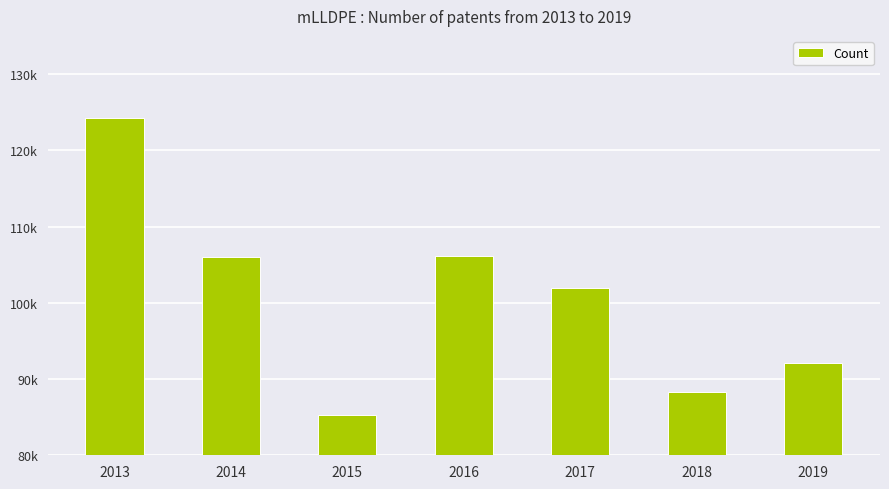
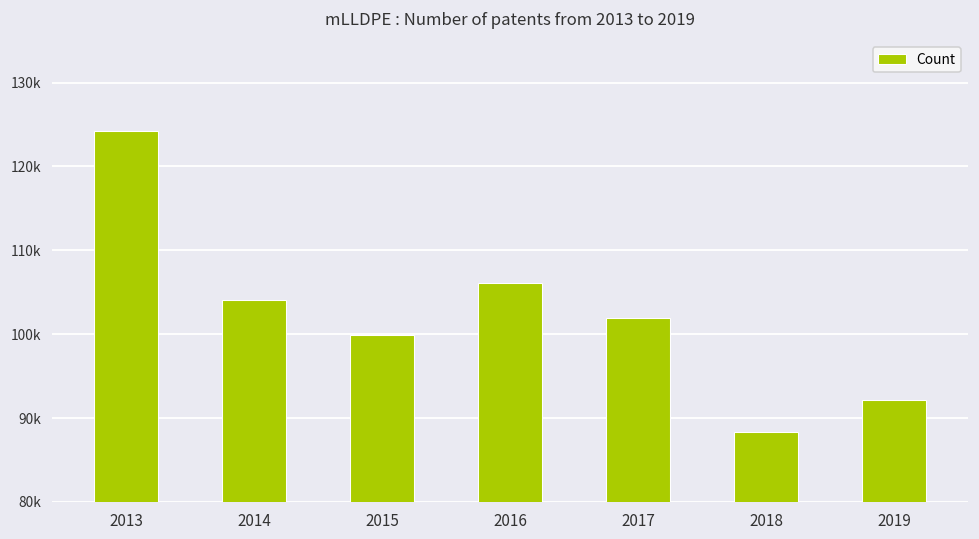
  {
    "2013": 124000,
-   "2014": 106000,
-   "2015": 85000,
+   "2014": 104000,
+   "2015": 100000,
    "2016": 106000,
    "2017": 102000,
    "2018": 88000,
    "2019": 92000
  }
